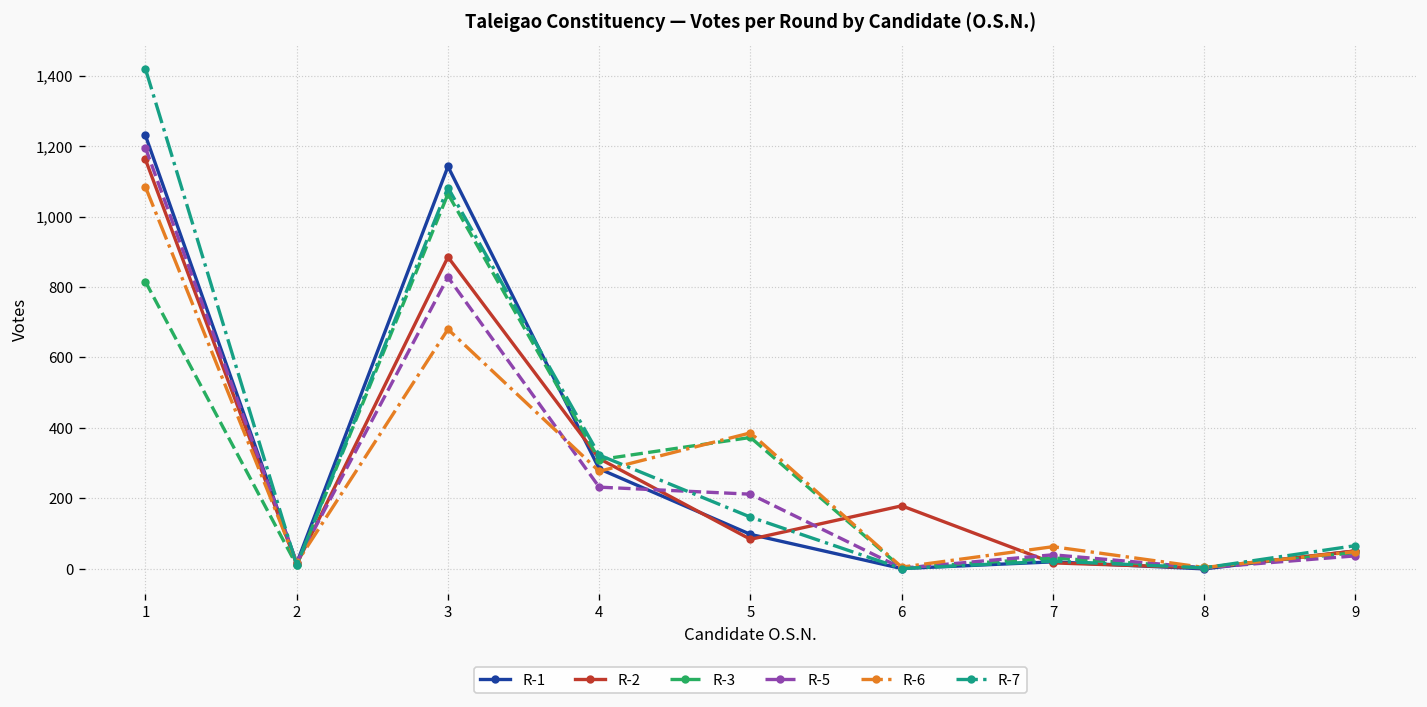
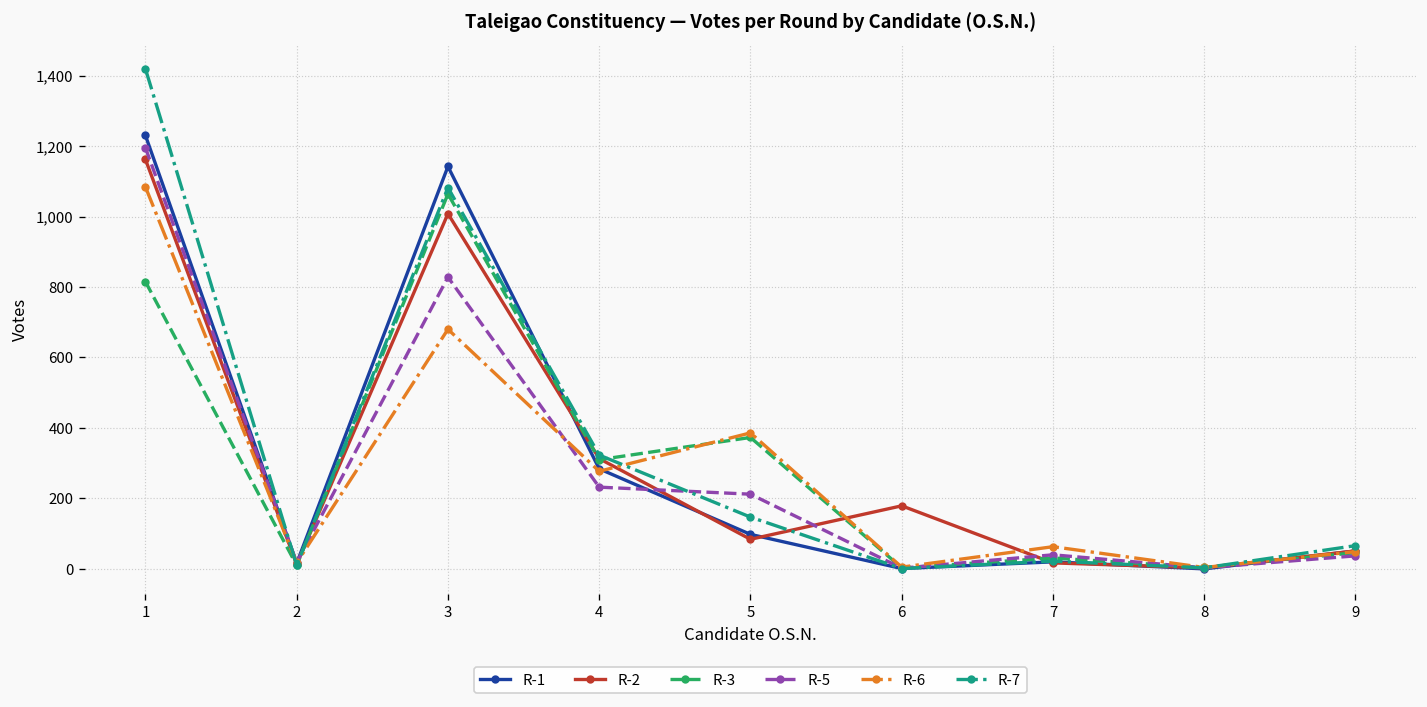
  {
    "R-1": {
      "1": "1,230",
      "3": "1,140",
      "5": "100"
    },
    "R-2": {
      "1": "1,160",
-     "3": "890",
+     "3": "1,010",
      "5": "80",
      "6": "180"
    },
    "R-5": {
      "1": "1,200",
      "3": "830",
      "4": "230",
      "5": "210",
      "7": "40",
      "9": "40"
    },
    "R-6": {
      "1": "1,080",
      "3": "680",
      "5": "390",
      "7": "60"
    }
  }
